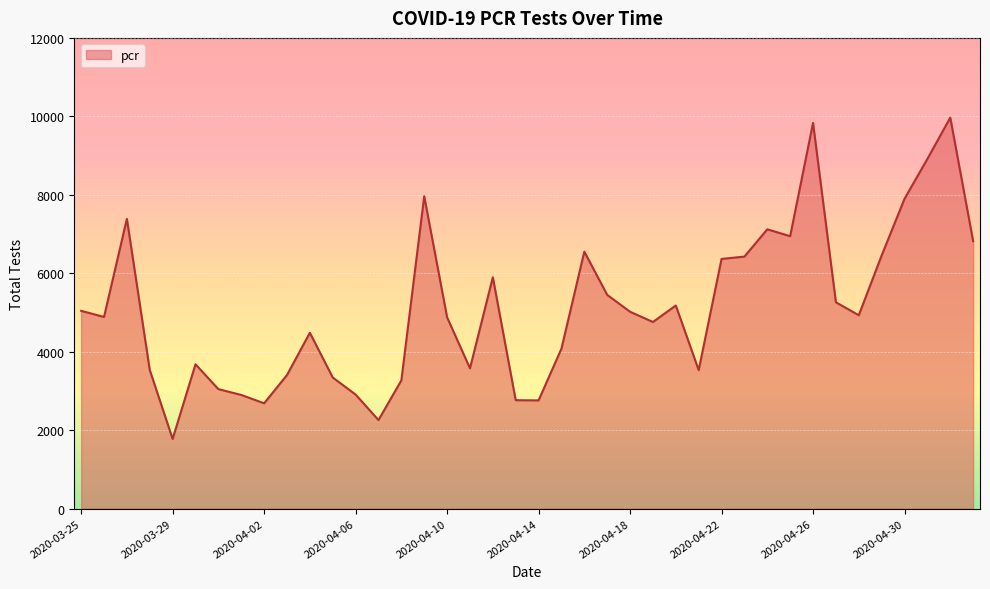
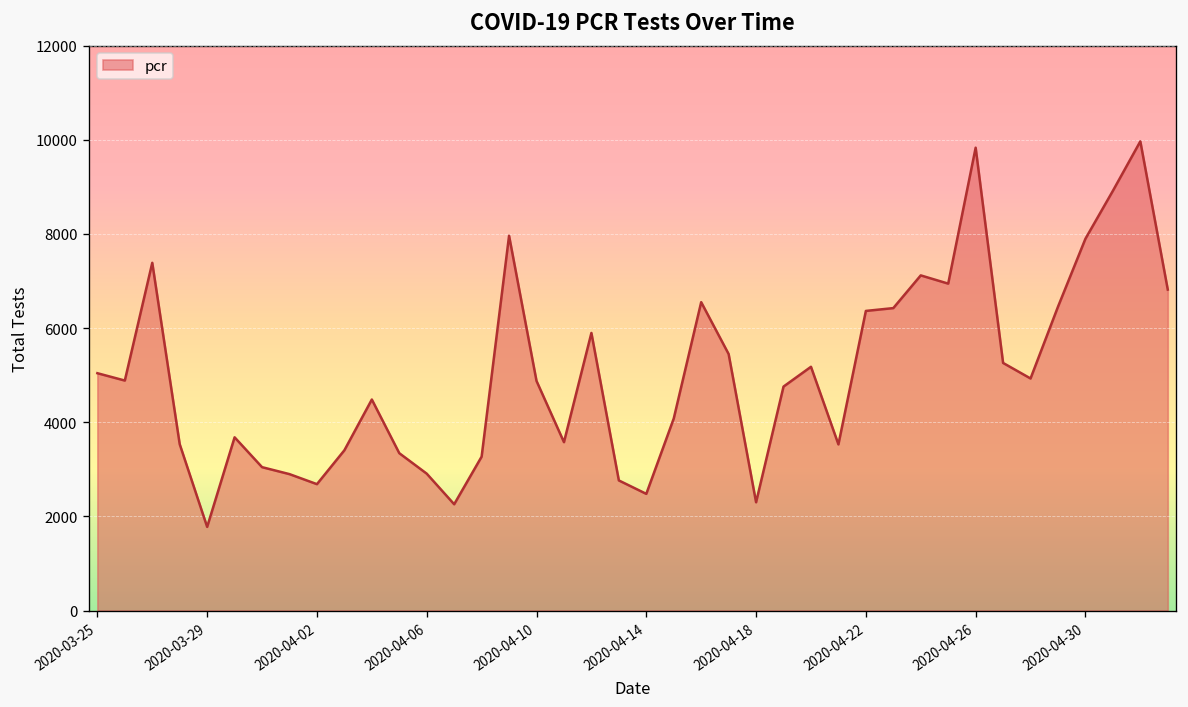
  {
    "2020-03-25": 5000,
    "2020-03-29": 1800,
    "2020-04-02": 2700,
    "2020-04-06": 2900,
    "2020-04-10": 4900,
-   "2020-04-14": 2800,
-   "2020-04-18": 5000,
+   "2020-04-14": 2500,
+   "2020-04-18": 2300,
    "2020-04-22": 6400,
    "2020-04-26": 9800,
    "2020-04-30": 7900
  }
